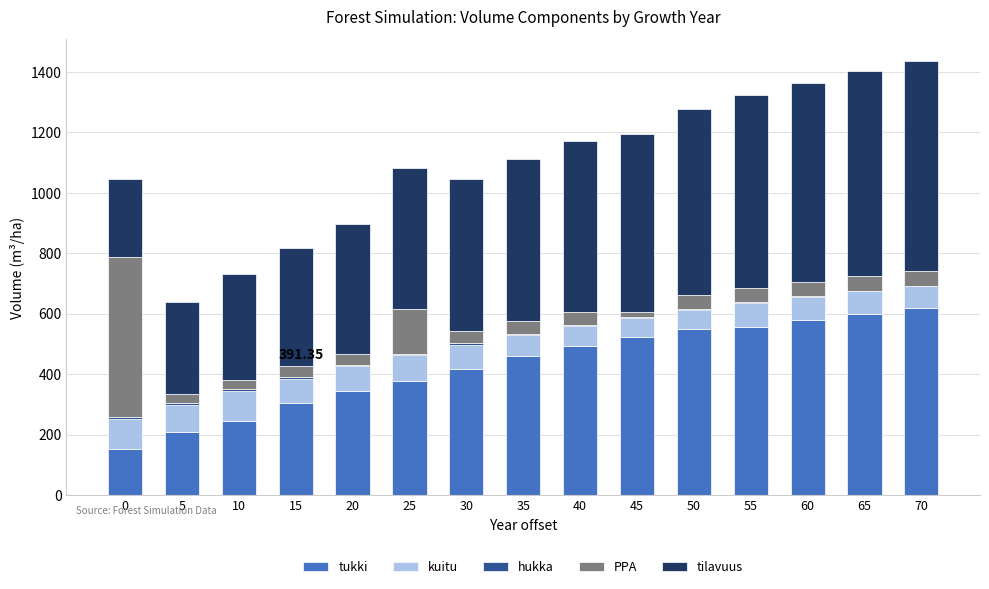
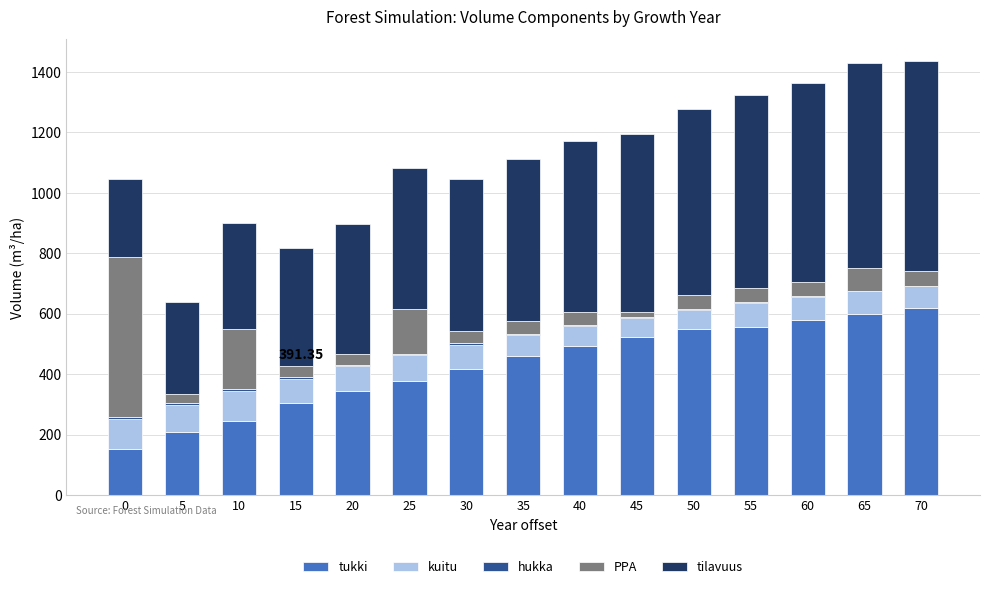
  {
    "kuitu": {
      "0": 100,
      "5": 90,
      "10": 100,
      "15": 80,
      "20": 80,
      "25": 80,
      "30": 80,
      "35": 70,
      "40": 70,
      "45": 60,
      "50": 60,
      "55": 80,
      "60": 80,
      "65": 70,
      "70": 70
    },
    "PPA": {
      "0": 530,
      "5": 30,
-     "10": 30,
+     "10": 200,
      "15": 30,
      "20": 40,
      "25": 150,
      "30": 40,
      "35": 40,
      "40": 40,
      "45": 10,
      "50": 50,
      "55": 50,
      "60": 50,
-     "65": 50,
+     "65": 80,
      "70": 50
    }
  }
